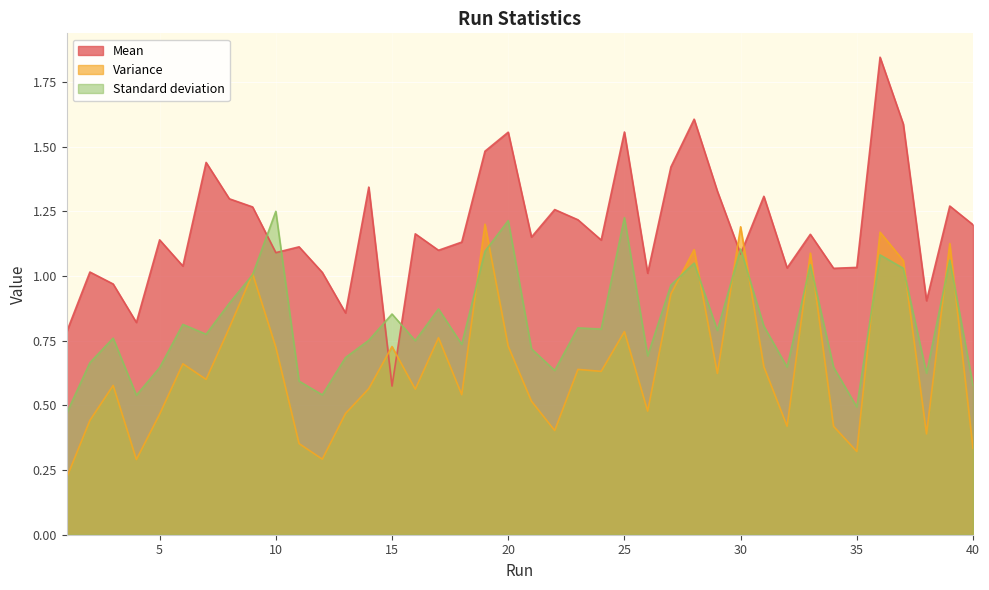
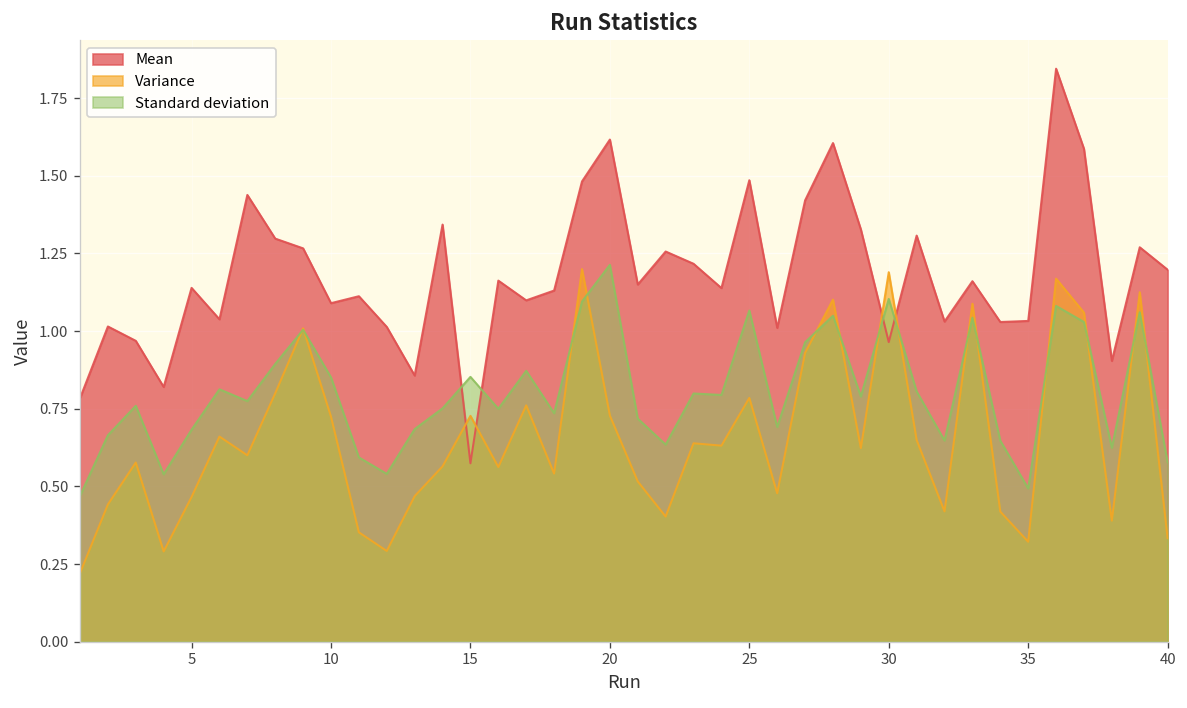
  {
    "Mean": {
      "5": 1.14,
      "10": 1.09,
      "15": 0.57,
-     "20": 1.56,
-     "25": 1.56,
-     "30": 1.08,
+     "20": 1.62,
+     "25": 1.49,
+     "30": 0.96,
      "35": 1.03,
      "40": 1.20
    },
    "Variance": {
      "5": 0.47,
      "10": 0.72,
      "15": 0.73,
      "20": 0.73,
      "25": 0.78,
      "30": 1.19,
      "35": 0.32,
      "40": 0.33
    },
    "Standard deviation": {
-     "5": 0.65,
-     "10": 1.25,
+     "5": 0.68,
+     "10": 0.85,
      "15": 0.85,
      "20": 1.21,
-     "25": 1.23,
+     "25": 1.07,
      "30": 1.10,
      "35": 0.49,
      "40": 0.58
    }
  }
